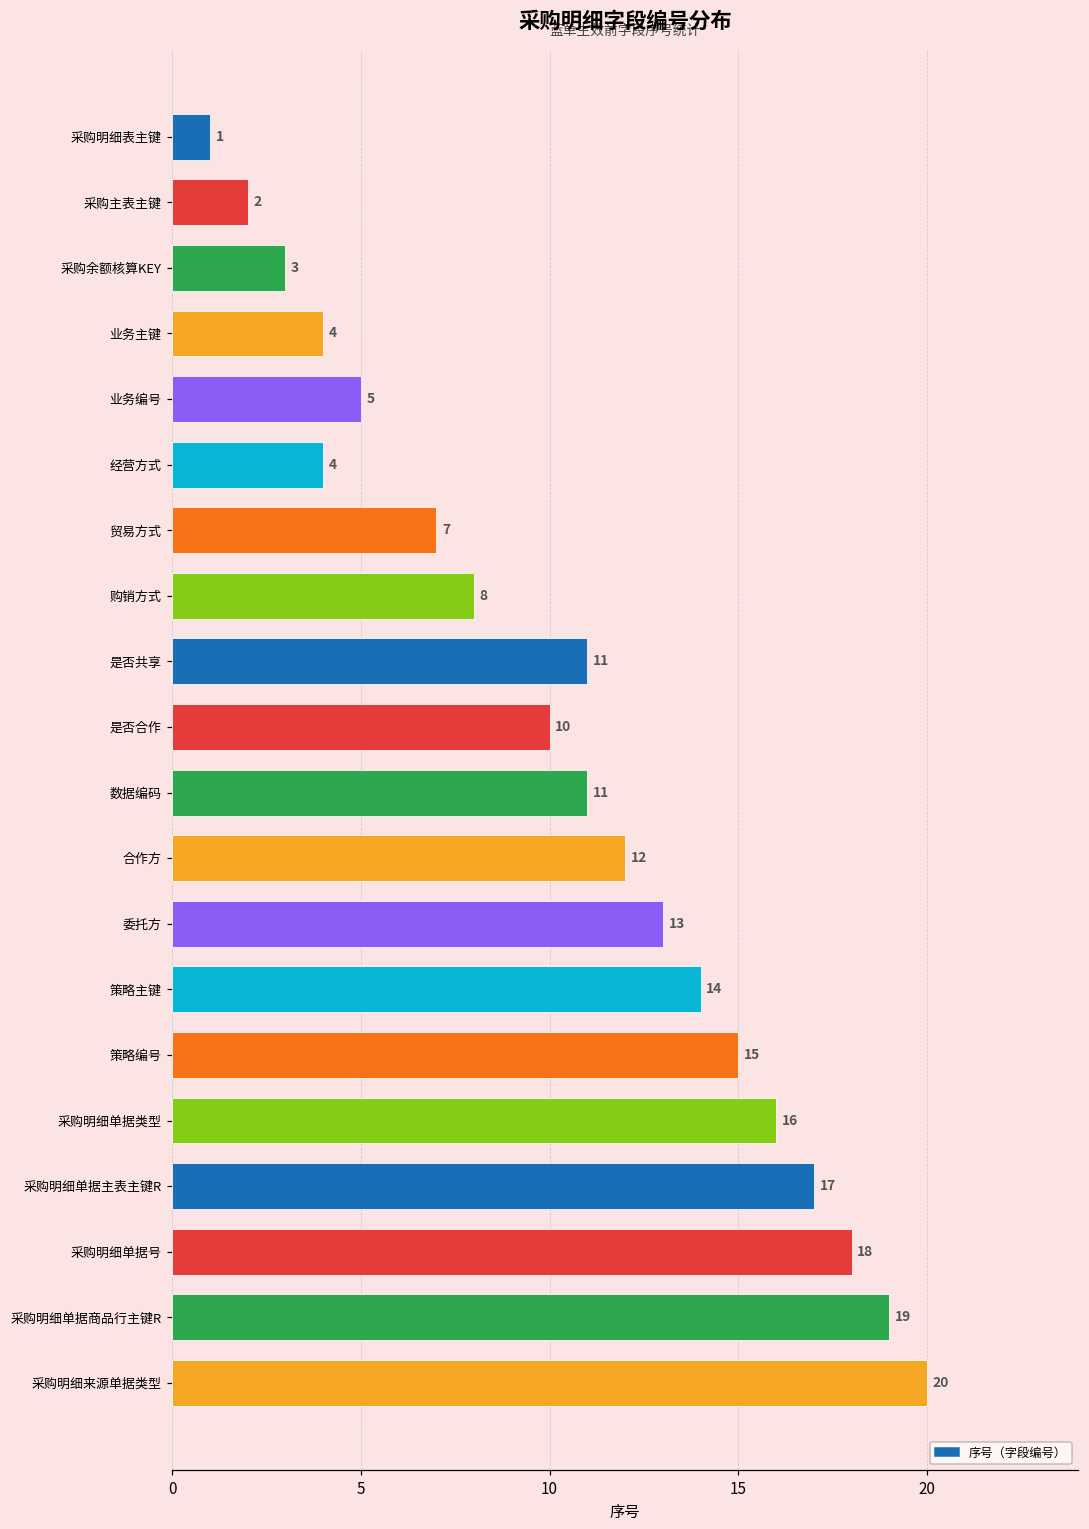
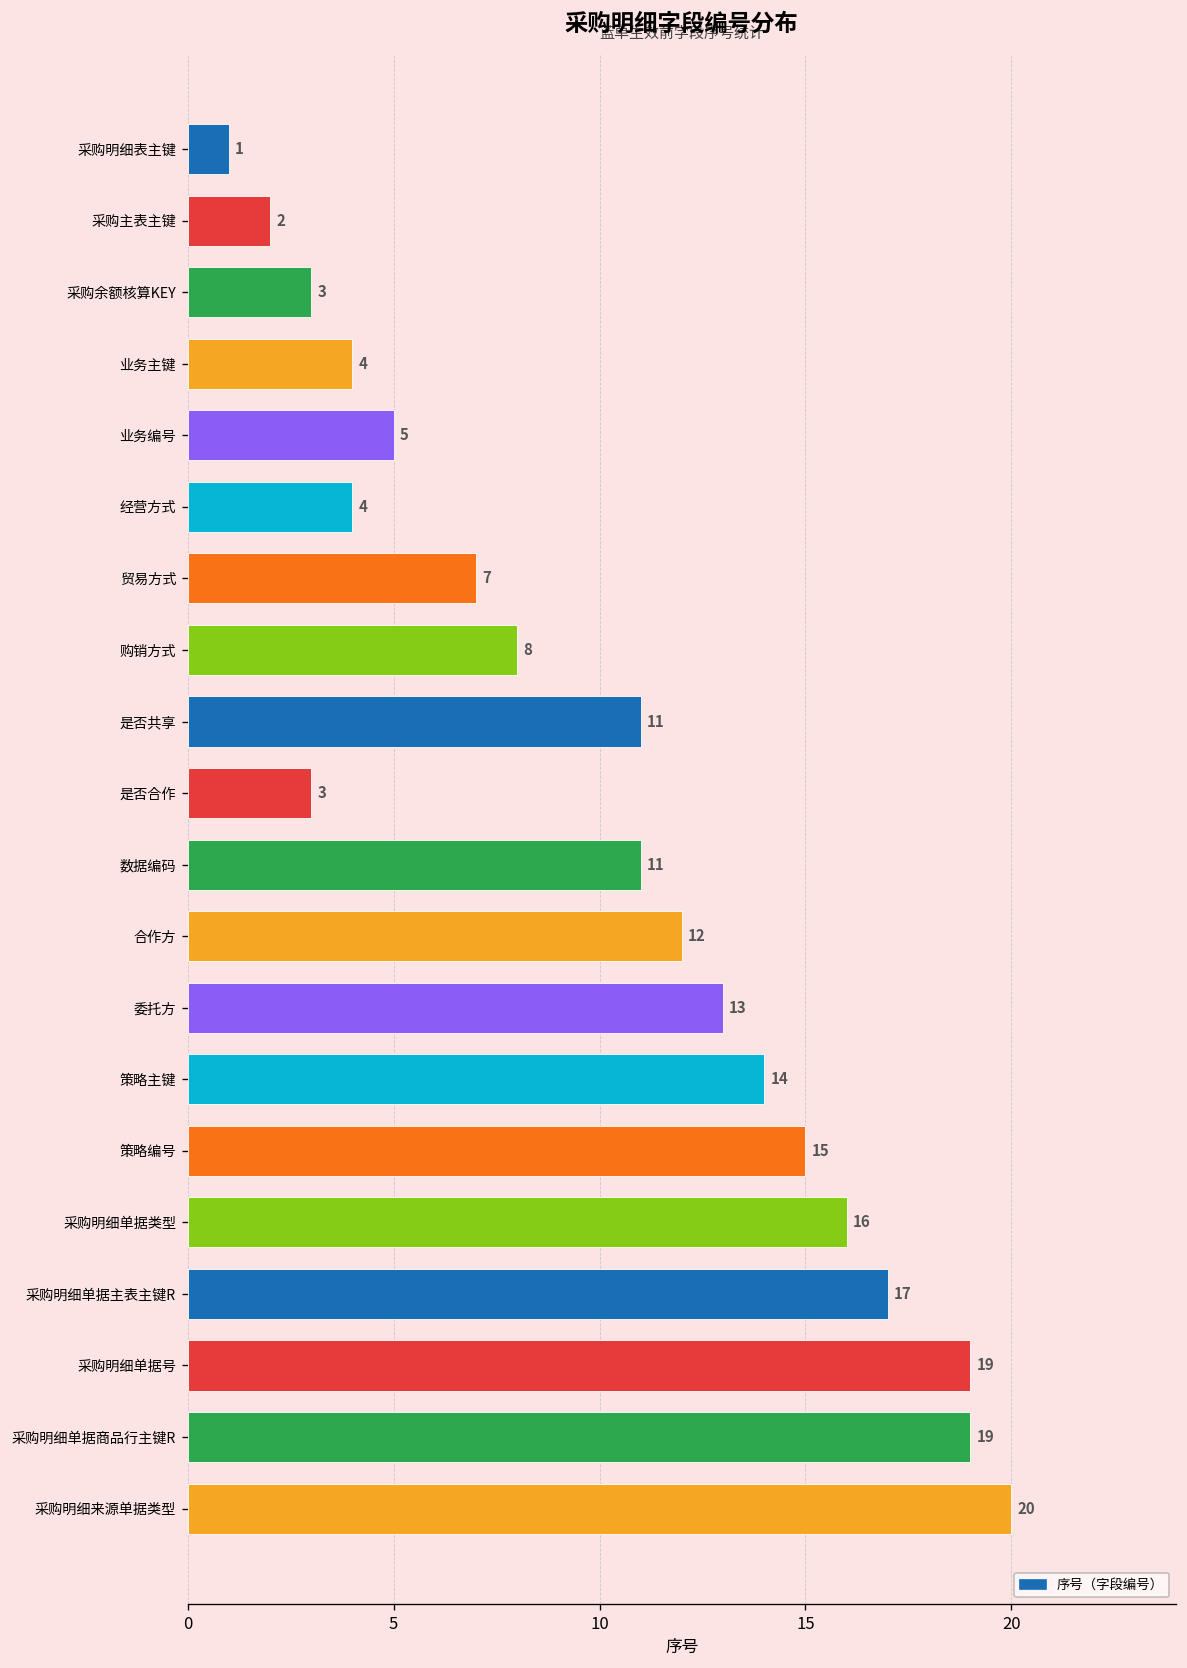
  {
    "采购明细表主键": 1,
    "采购主表主键": 2,
    "采购余额核算KEY": 3,
    "业务主键": 4,
    "业务编号": 5,
    "经营方式": 4,
    "贸易方式": 7,
    "购销方式": 8,
    "是否共享": 11,
-   "是否合作": 10,
+   "是否合作": 3,
    "数据编码": 11,
    "合作方": 12,
    "委托方": 13,
    "策略主键": 14,
    "策略编号": 15,
    "采购明细单据类型": 16,
    "采购明细单据主表主键R": 17,
-   "采购明细单据号": 18,
+   "采购明细单据号": 19,
    "采购明细单据商品行主键R": 19,
    "采购明细来源单据类型": 20
  }
